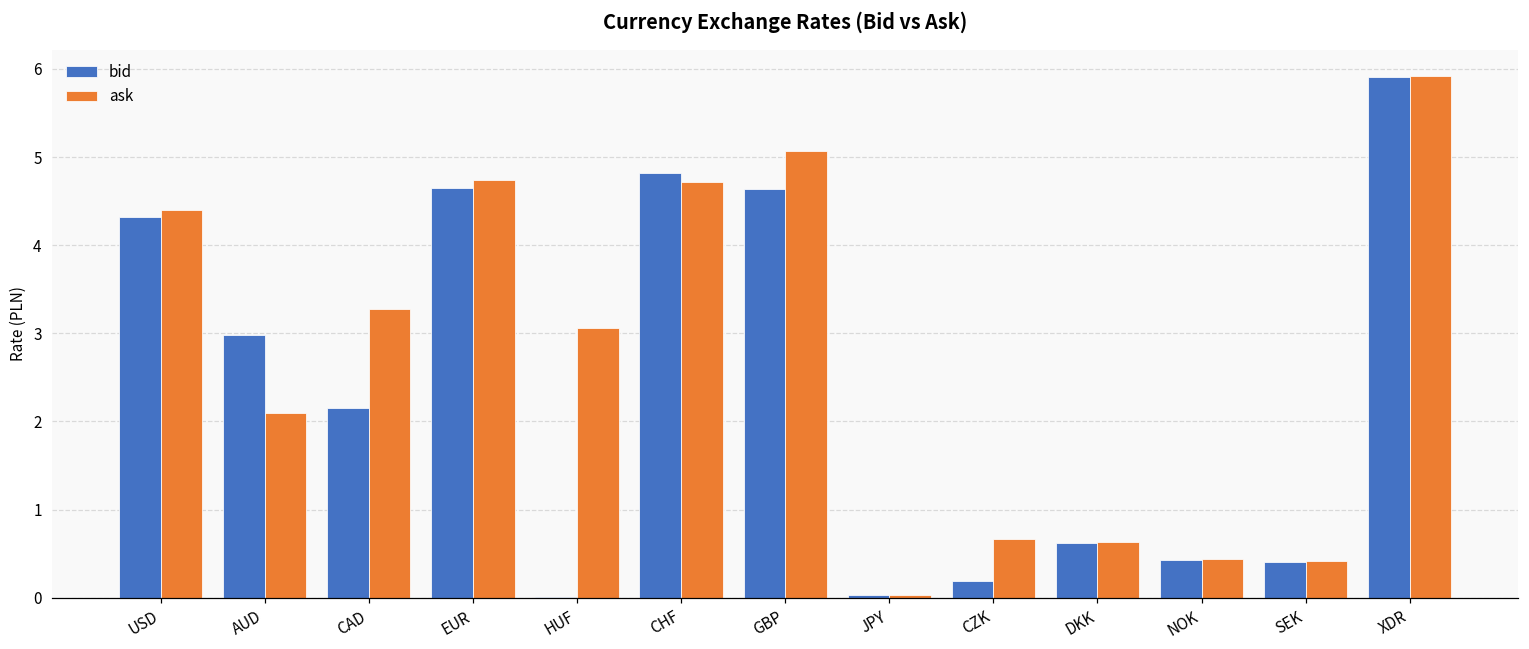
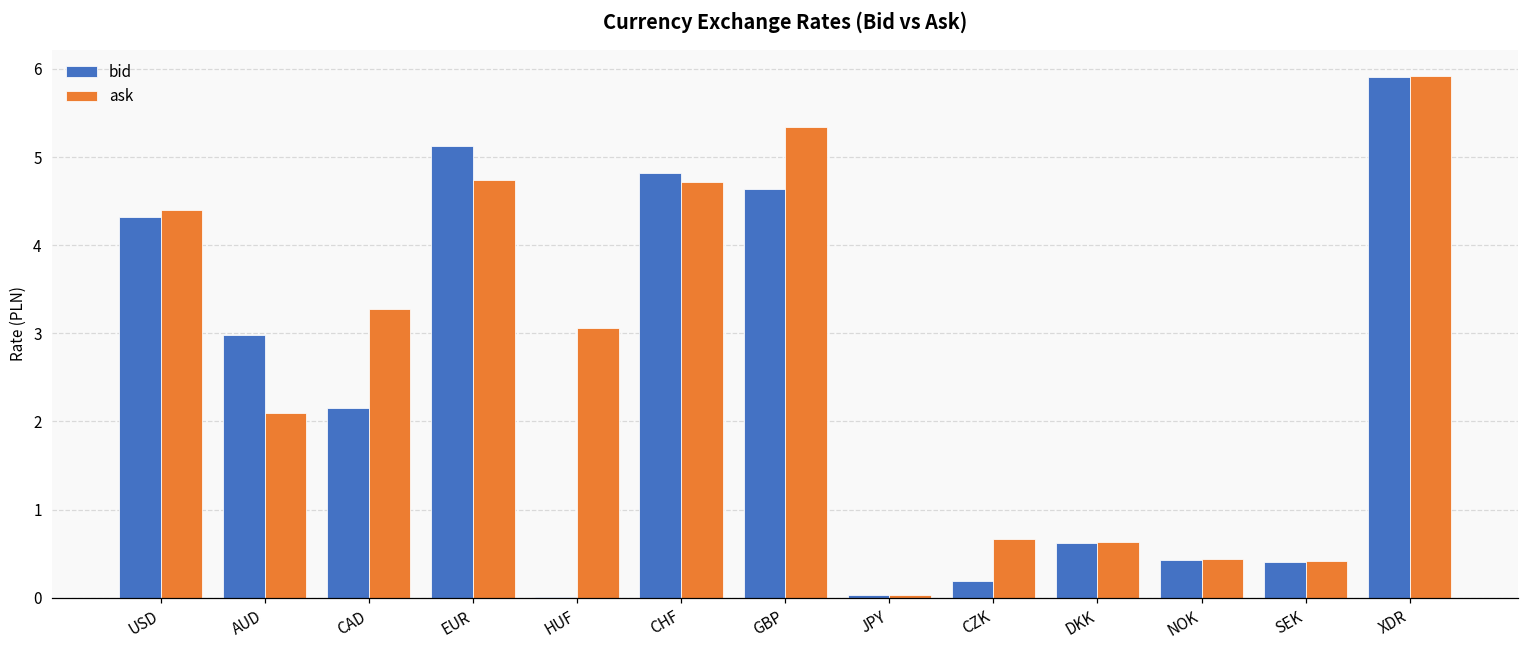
  {
    "bid": {
      "USD": 4.3,
      "AUD": 3.0,
      "CAD": 2.2,
-     "EUR": 4.6,
+     "EUR": 5.1,
      "CHF": 4.8,
      "GBP": 4.6,
      "JPY": 0.0,
      "CZK": 0.2,
      "DKK": 0.6,
      "NOK": 0.4,
      "SEK": 0.4,
      "XDR": 5.9
    },
    "ask": {
      "USD": 4.4,
      "AUD": 2.1,
      "CAD": 3.3,
      "EUR": 4.7,
      "HUF": 3.1,
      "CHF": 4.7,
-     "GBP": 5.1,
+     "GBP": 5.3,
      "JPY": 0.0,
      "CZK": 0.7,
      "DKK": 0.6,
      "NOK": 0.4,
      "SEK": 0.4,
      "XDR": 5.9
    }
  }
